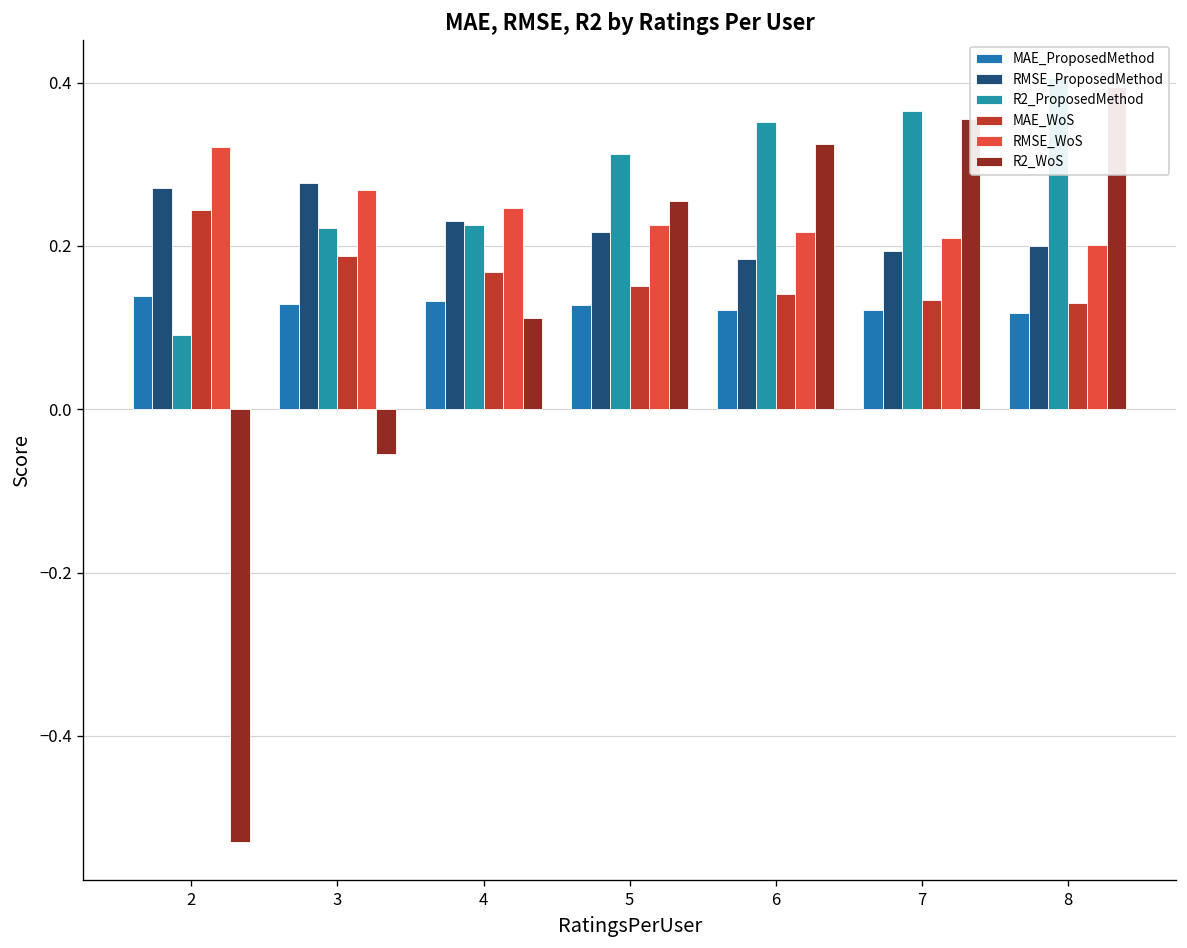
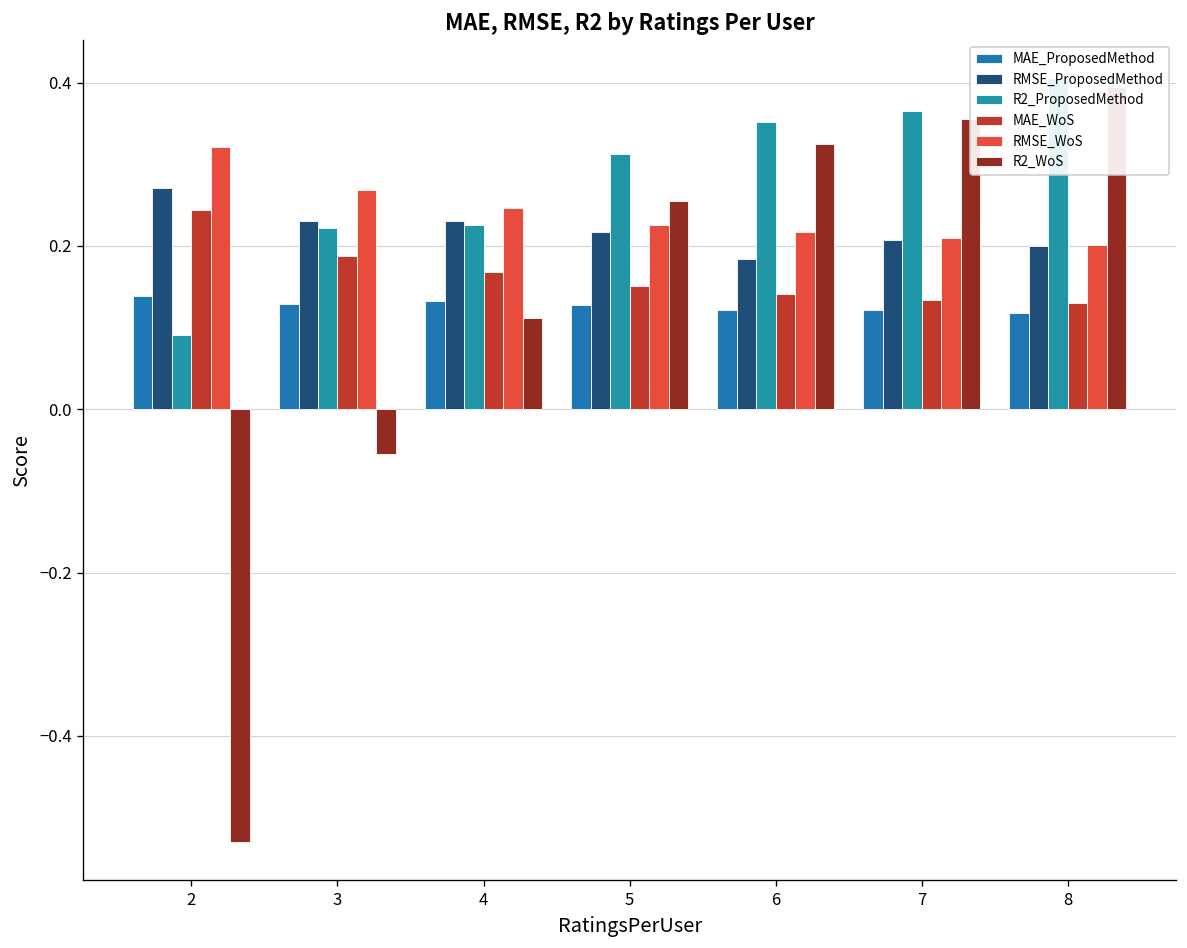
  {
    "RMSE_ProposedMethod": {
      "2": 0.27,
-     "3": 0.28,
+     "3": 0.23,
      "4": 0.23,
      "5": 0.22,
      "6": 0.18,
-     "7": 0.19,
+     "7": 0.21,
      "8": 0.20
    }
  }
